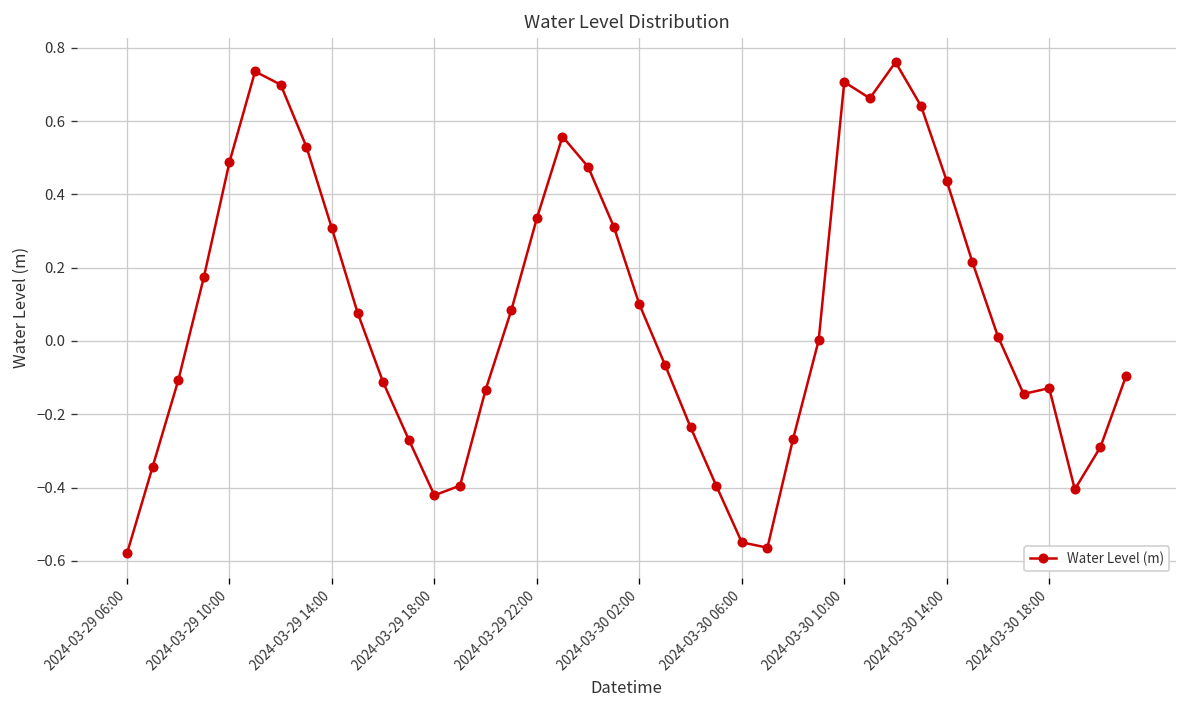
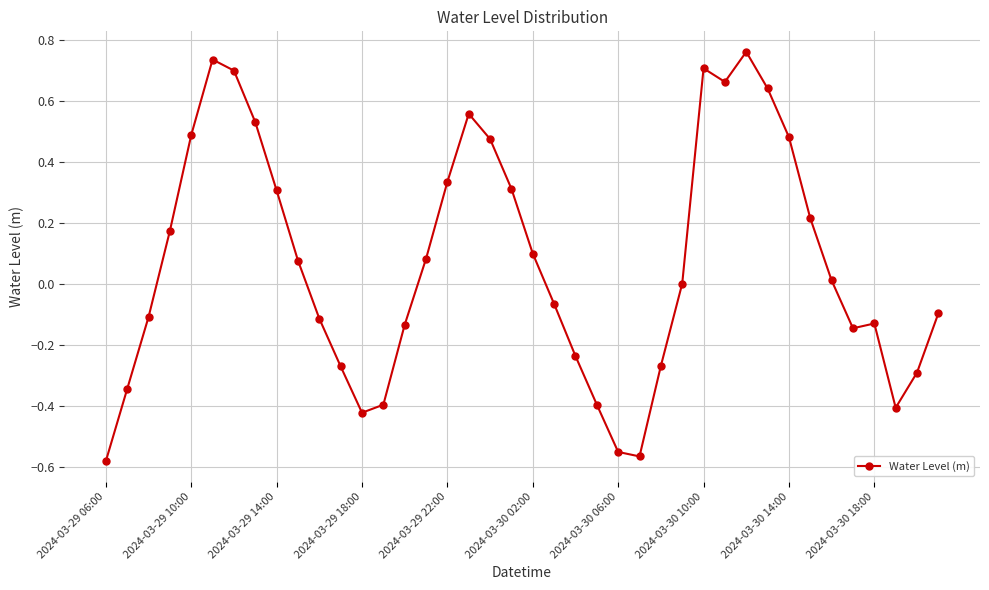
  {
    "2024-03-29 06:00": -0.58,
    "2024-03-29 10:00": 0.49,
    "2024-03-29 14:00": 0.31,
    "2024-03-29 18:00": -0.42,
    "2024-03-29 22:00": 0.33,
    "2024-03-30 02:00": 0.10,
    "2024-03-30 06:00": -0.55,
    "2024-03-30 10:00": 0.71,
-   "2024-03-30 14:00": 0.44,
+   "2024-03-30 14:00": 0.48,
    "2024-03-30 18:00": -0.13
  }
